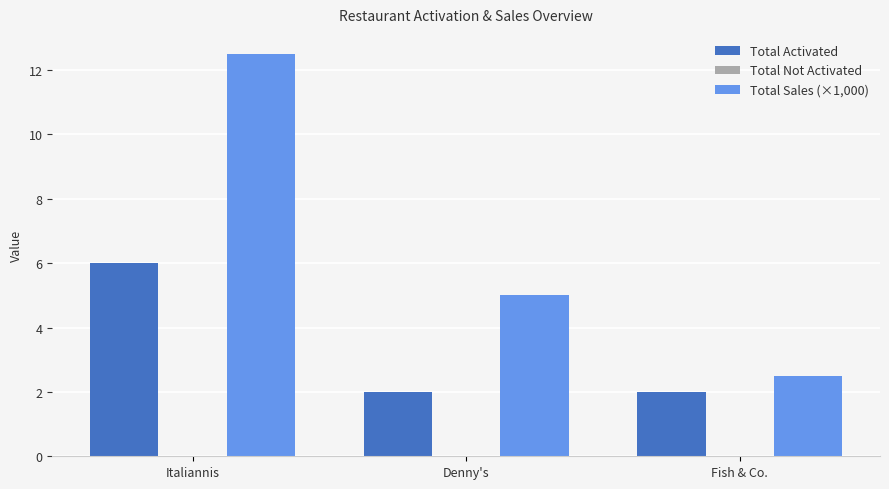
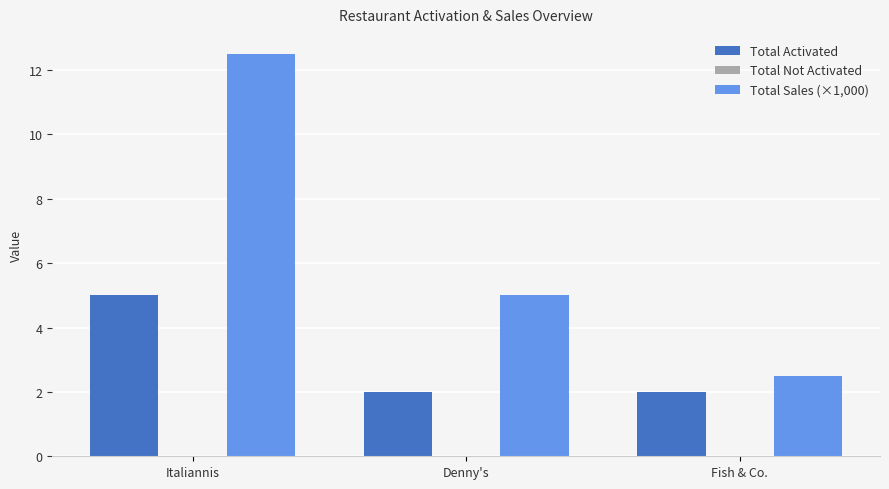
  {
    "Total Activated": {
-     "Italiannis": 6,
+     "Italiannis": 5,
      "Denny's": 2,
      "Fish & Co.": 2
    },
    "Total Not Activated": {
      "Italiannis": 0,
      "Denny's": 0,
      "Fish & Co.": 0
    },
    "Total Sales (×1,000)": {
      "Italiannis": 12.5,
      "Denny's": 5,
      "Fish & Co.": 2.5
    }
  }
